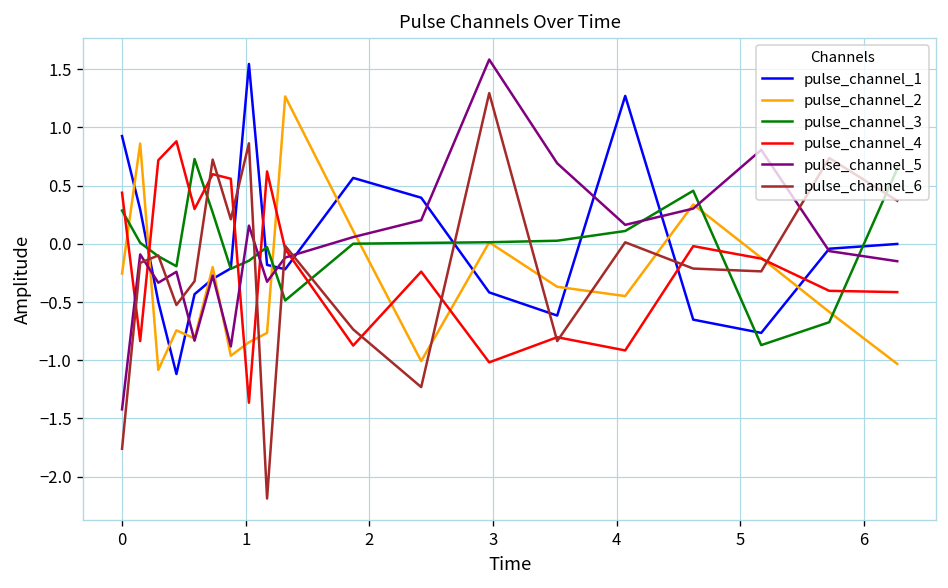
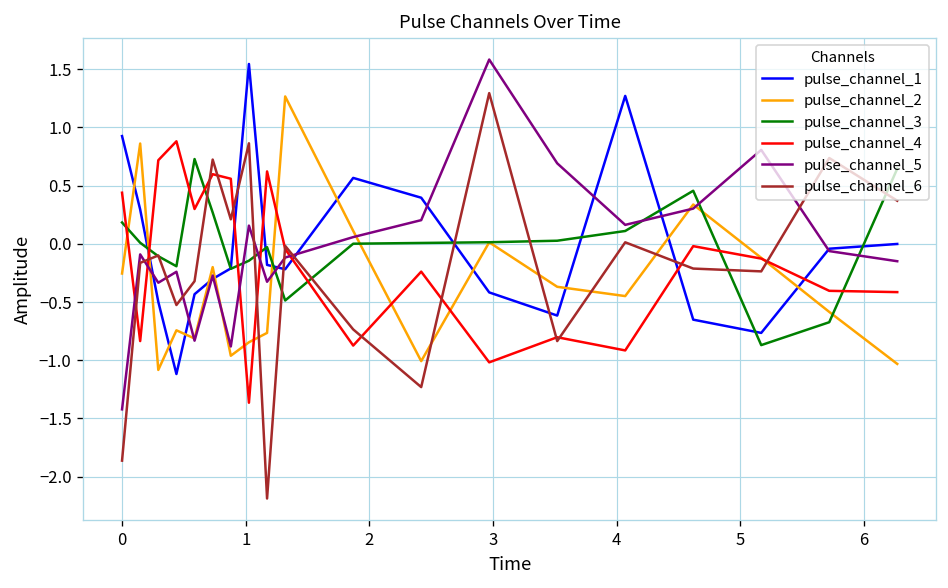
  {
    "pulse_channel_1": {
      "0": 0.9
    },
    "pulse_channel_2": {
      "0": -0.3
    },
    "pulse_channel_3": {
-     "0": 0.3
+     "0": 0.2
    },
    "pulse_channel_4": {
      "0": 0.4
    },
    "pulse_channel_5": {
      "0": -1.4
    },
    "pulse_channel_6": {
-     "0": -1.8
+     "0": -1.9
    }
  }
